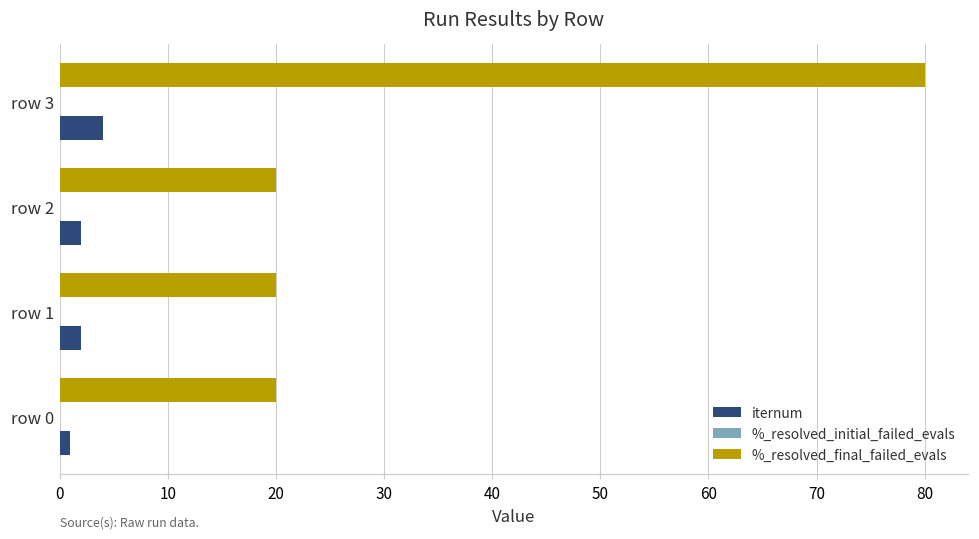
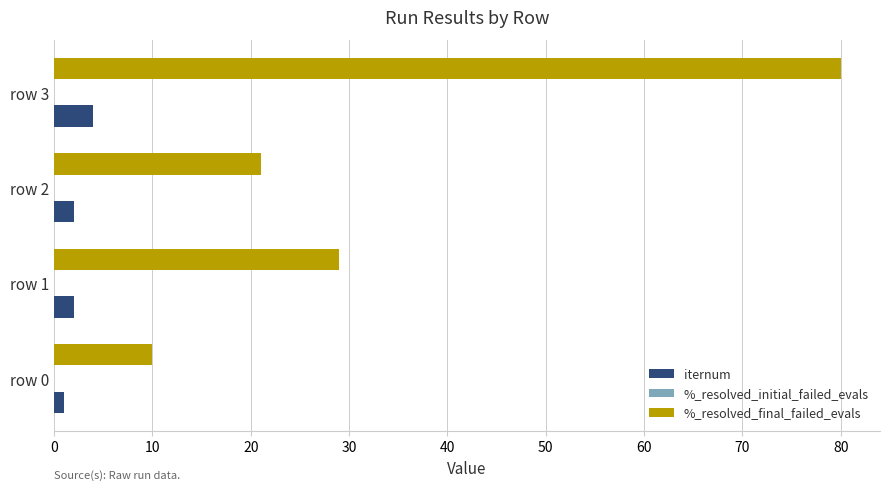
  {
    "iternum": {
      "row 3": 4,
      "row 2": 2,
      "row 1": 2,
      "row 0": 1
    },
    "%_resolved_initial_failed_evals": {
      "row 3": 0,
      "row 2": 0,
      "row 1": 0,
      "row 0": 0
    },
    "%_resolved_final_failed_evals": {
      "row 3": 80,
-     "row 2": 20,
-     "row 1": 20,
-     "row 0": 20
+     "row 2": 21,
+     "row 1": 29,
+     "row 0": 10
    }
  }
